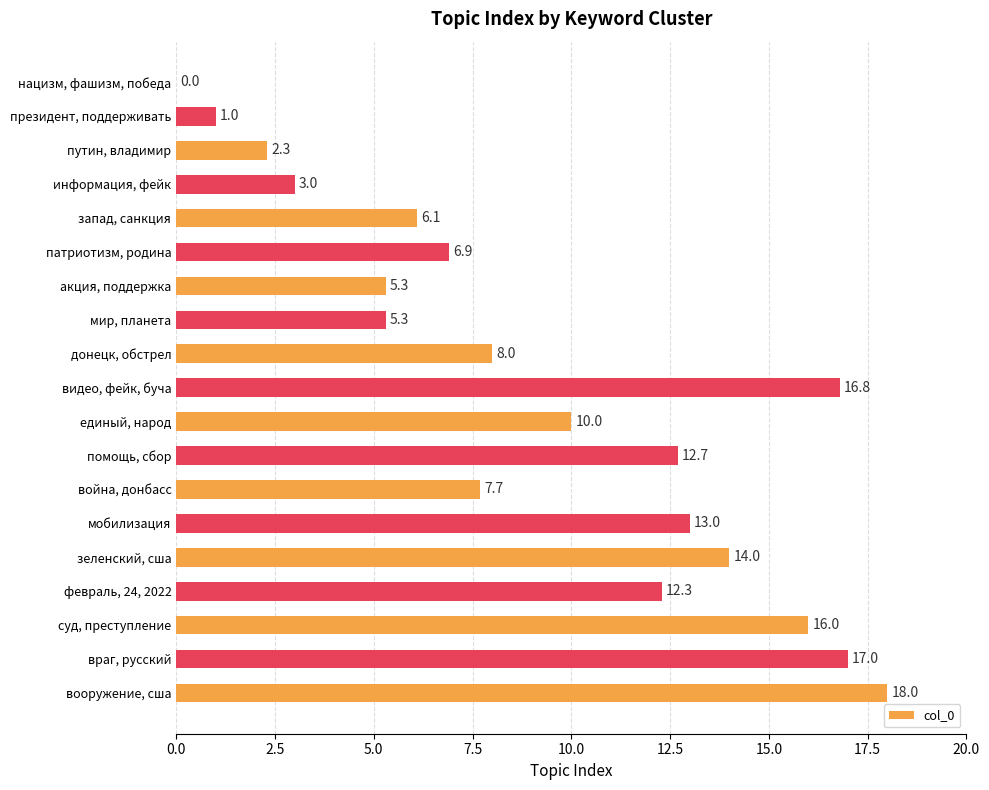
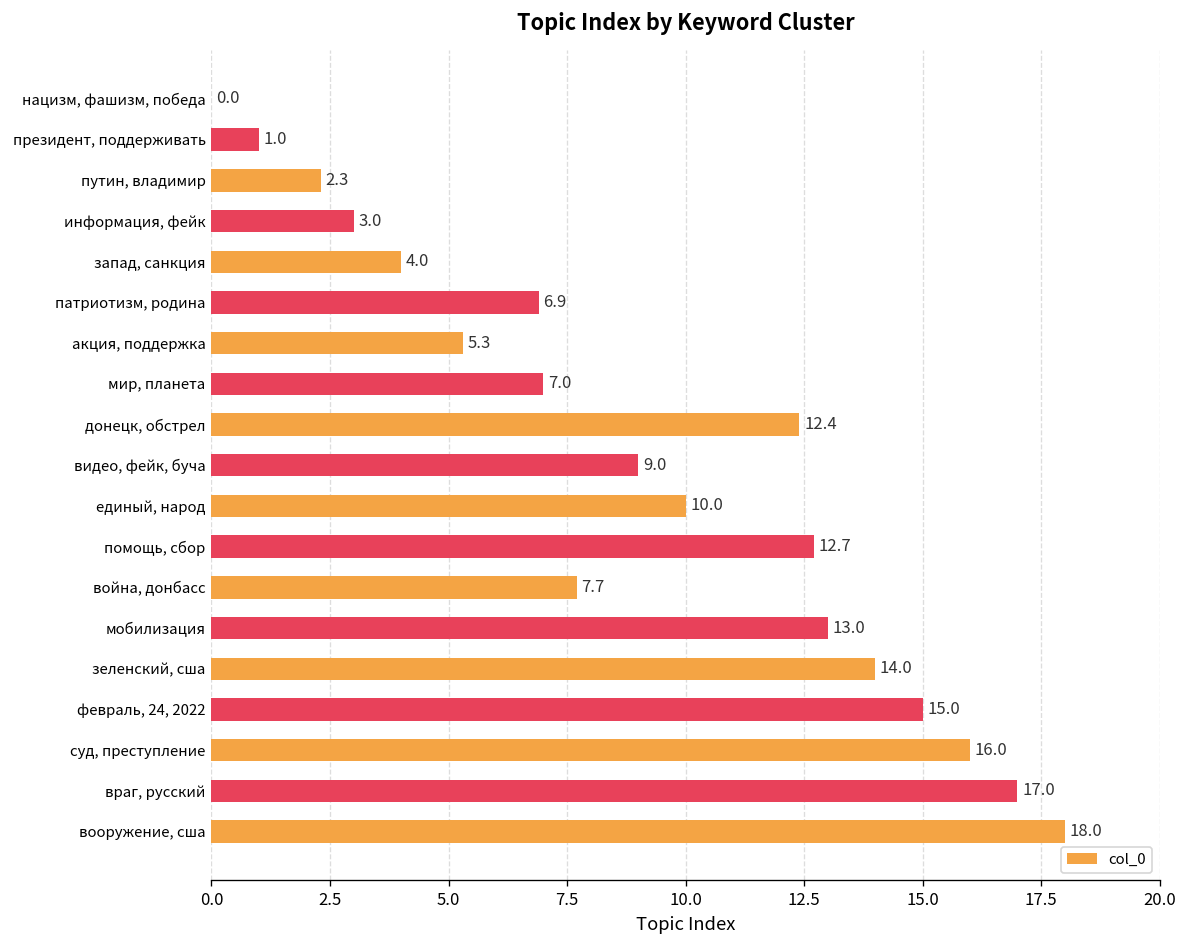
  {
    "нацизм, фашизм, победа": 0.0,
    "президент, поддерживать": 1.0,
    "путин, владимир": 2.3,
    "информация, фейк": 3.0,
-   "запад, санкция": 6.1,
+   "запад, санкция": 4.0,
    "патриотизм, родина": 6.9,
    "акция, поддержка": 5.3,
-   "мир, планета": 5.3,
-   "донецк, обстрел": 8.0,
-   "видео, фейк, буча": 16.8,
+   "мир, планета": 7.0,
+   "донецк, обстрел": 12.4,
+   "видео, фейк, буча": 9.0,
    "единый, народ": 10.0,
    "помощь, сбор": 12.7,
    "война, донбасс": 7.7,
    "мобилизация": 13.0,
    "зеленский, сша": 14.0,
-   "февраль, 24, 2022": 12.3,
+   "февраль, 24, 2022": 15.0,
    "суд, преступление": 16.0,
    "враг, русский": 17.0,
    "вооружение, сша": 18.0
  }
